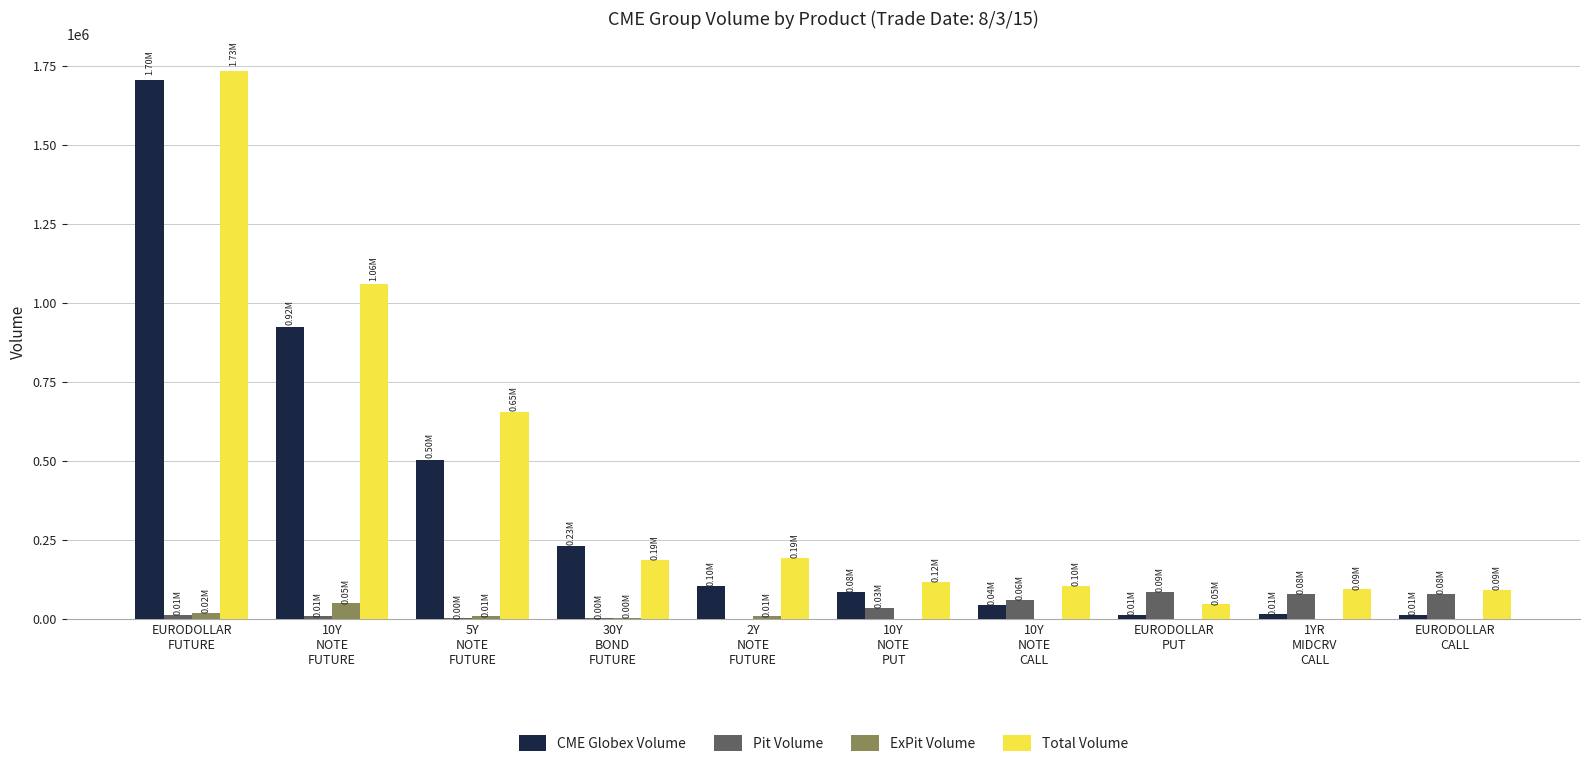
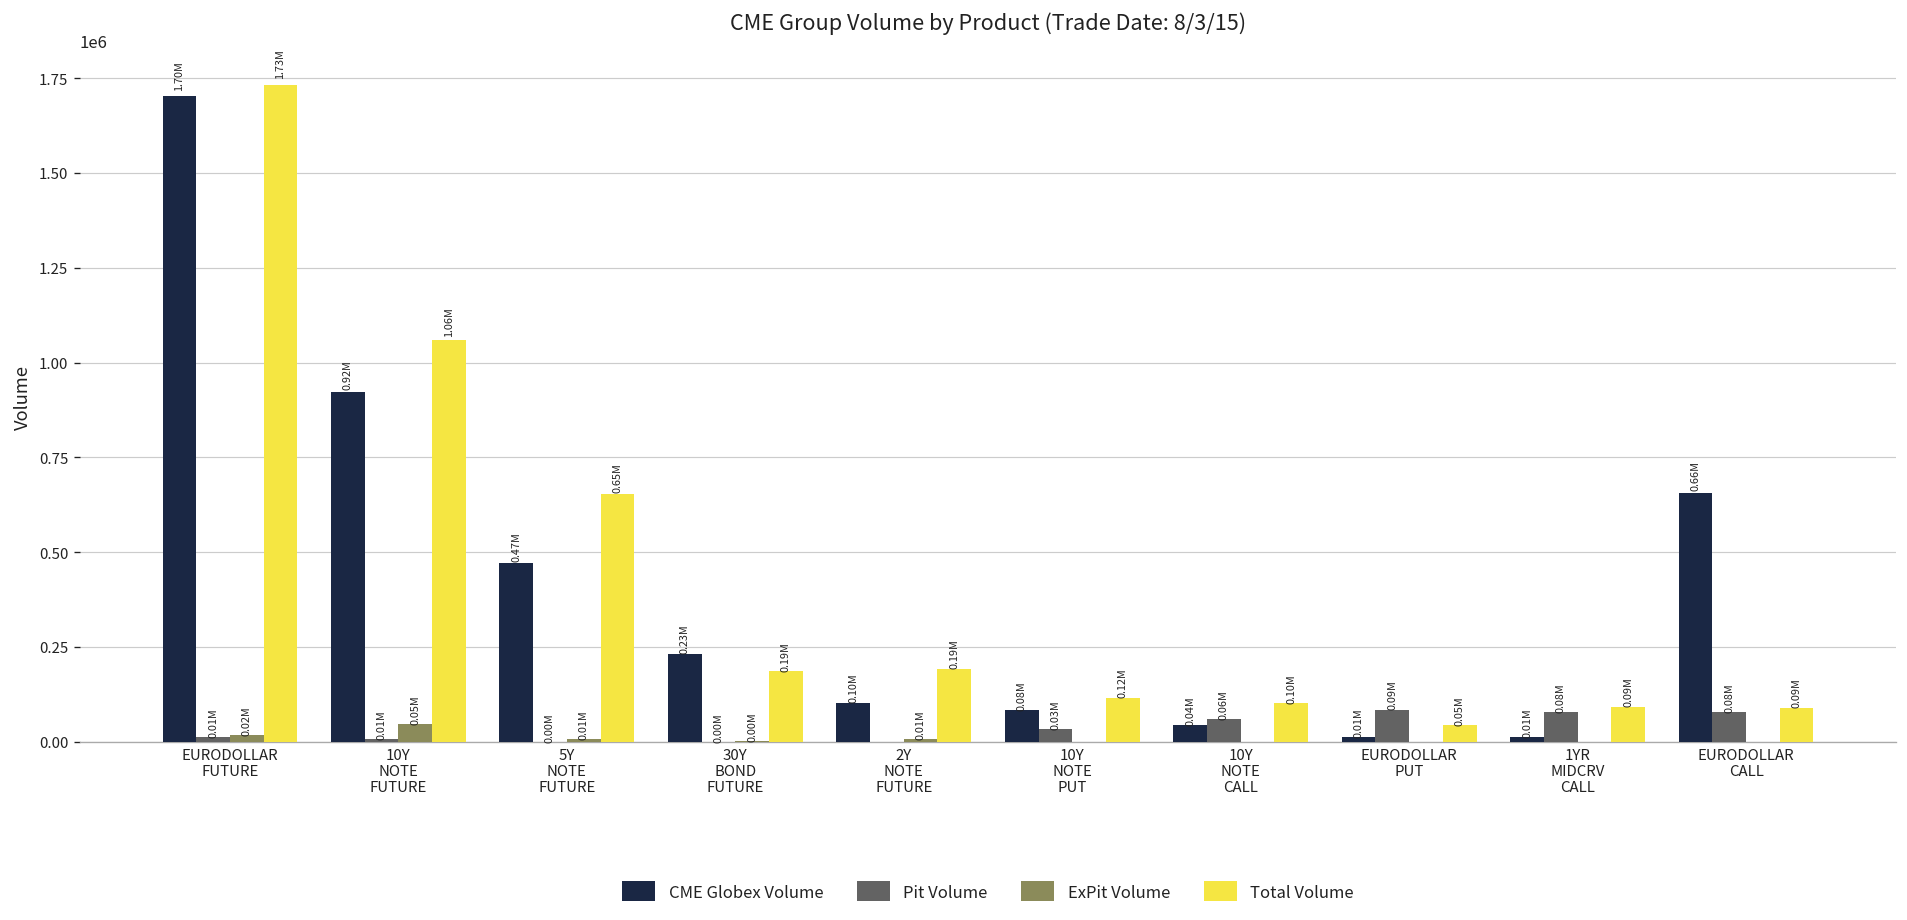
  {
    "CME Globex Volume": {
      "EURODOLLAR FUTURE": "1.70M",
      "10Y NOTE FUTURE": "0.92M",
-     "5Y NOTE FUTURE": "0.50M",
+     "5Y NOTE FUTURE": "0.47M",
      "30Y BOND FUTURE": "0.23M",
      "2Y NOTE FUTURE": "0.10M",
      "10Y NOTE PUT": "0.08M",
      "10Y NOTE CALL": "0.04M",
      "EURODOLLAR PUT": "0.01M",
      "1YR MIDCRV CALL": "0.01M",
-     "EURODOLLAR CALL": "0.01M"
+     "EURODOLLAR CALL": "0.66M"
    },
    "Total Volume": {
      "EURODOLLAR FUTURE": "1.73M",
      "10Y NOTE FUTURE": "1.06M",
      "5Y NOTE FUTURE": "0.65M",
      "30Y BOND FUTURE": "0.19M",
      "2Y NOTE FUTURE": "0.19M",
      "10Y NOTE PUT": "0.12M",
      "10Y NOTE CALL": "0.10M",
      "EURODOLLAR PUT": "0.05M",
      "1YR MIDCRV CALL": "0.09M",
      "EURODOLLAR CALL": "0.09M"
    }
  }
